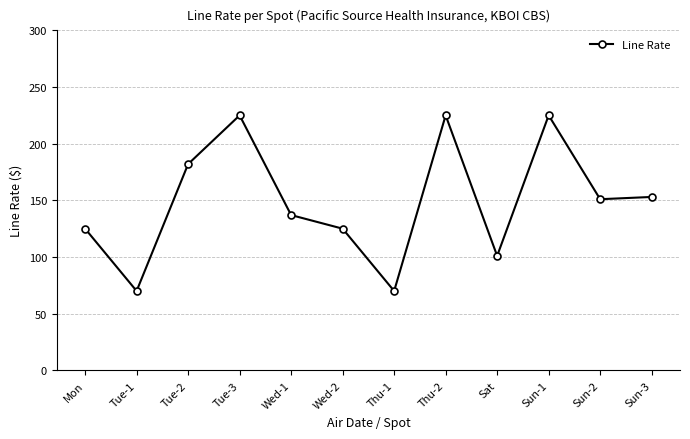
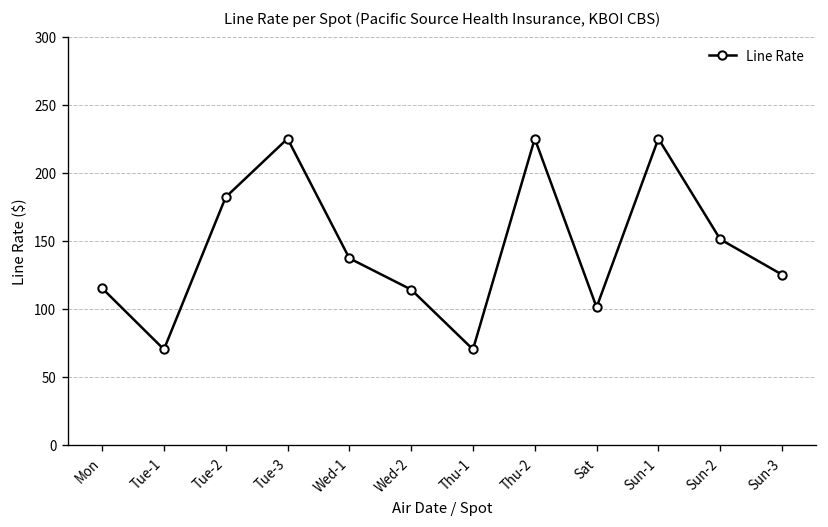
  {
-   "Mon": 125,
+   "Mon": 115,
    "Tue-1": 70,
    "Tue-2": 182,
    "Tue-3": 225,
    "Wed-1": 137,
-   "Wed-2": 125,
+   "Wed-2": 114,
    "Thu-1": 70,
    "Thu-2": 225,
    "Sat": 101,
    "Sun-1": 225,
    "Sun-2": 151,
-   "Sun-3": 153
+   "Sun-3": 125
  }
